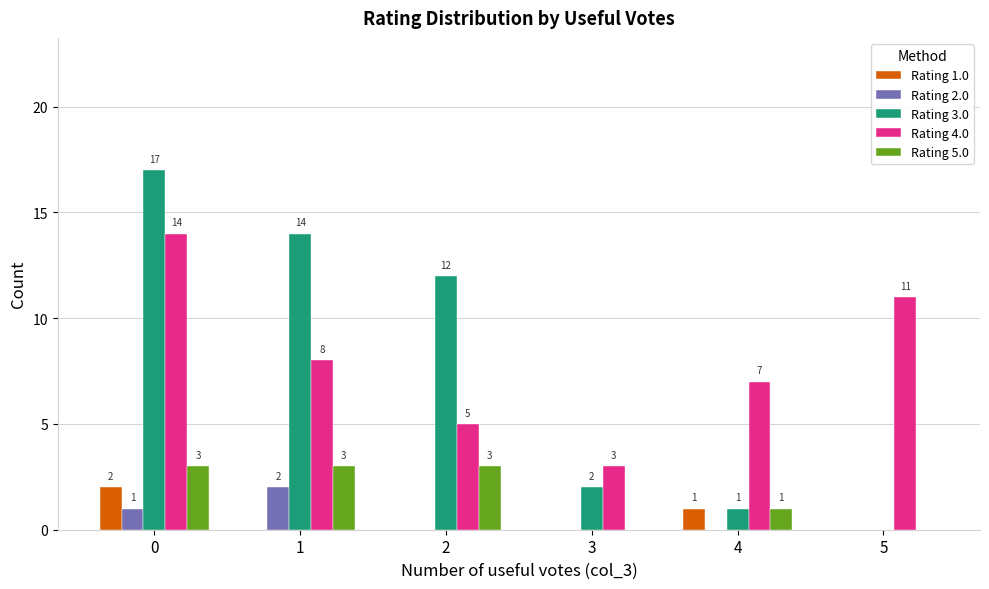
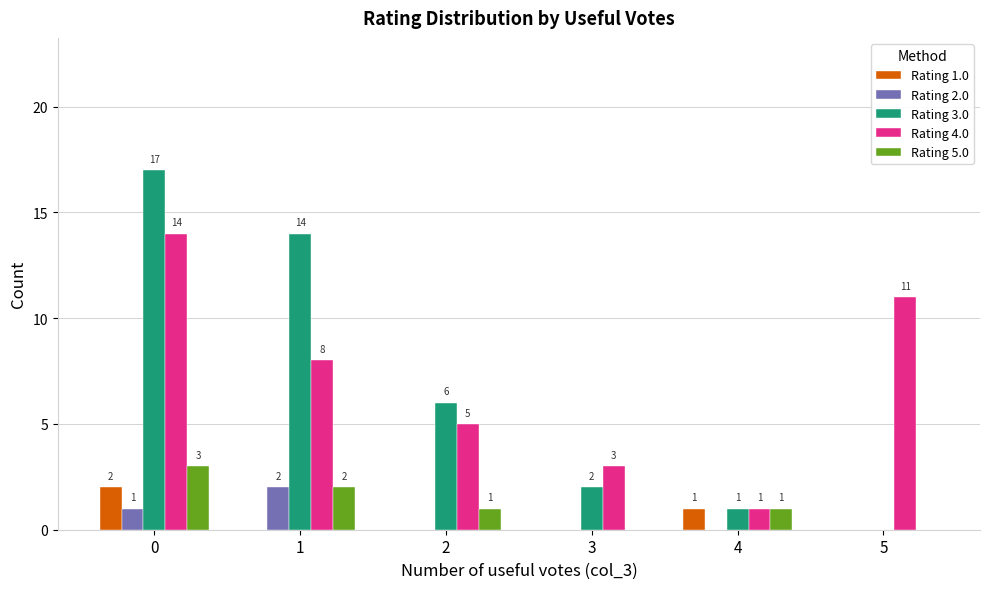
  {
    "Rating 1.0": {
      "0": 2,
      "4": 1
    },
    "Rating 2.0": {
      "0": 1,
      "1": 2
    },
    "Rating 3.0": {
      "0": 17,
      "1": 14,
-     "2": 12,
+     "2": 6,
      "3": 2,
      "4": 1
    },
    "Rating 4.0": {
      "0": 14,
      "1": 8,
      "2": 5,
      "3": 3,
-     "4": 7,
+     "4": 1,
      "5": 11
    },
    "Rating 5.0": {
      "0": 3,
-     "1": 3,
-     "2": 3,
+     "1": 2,
+     "2": 1,
      "4": 1
    }
  }
